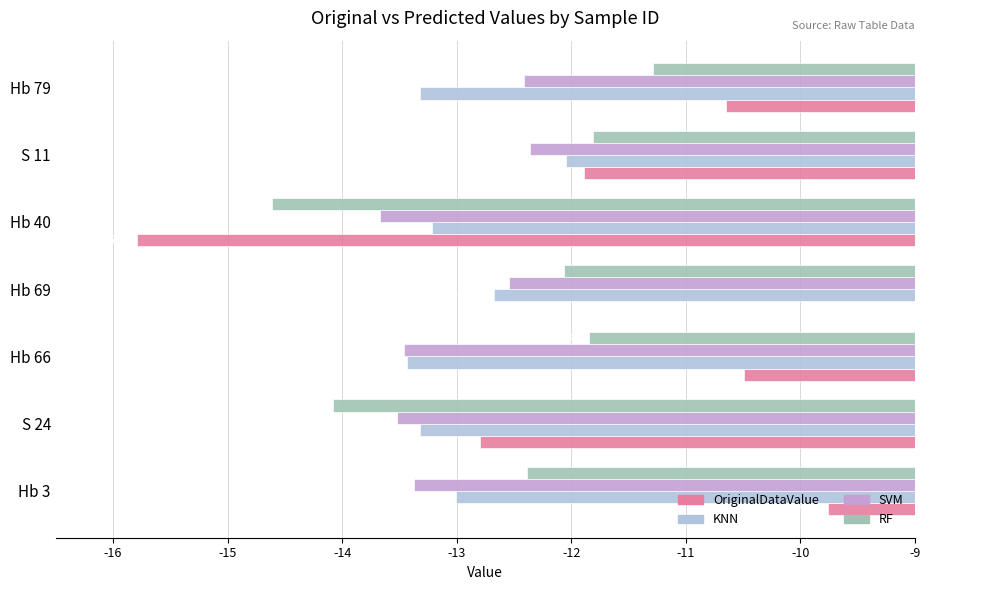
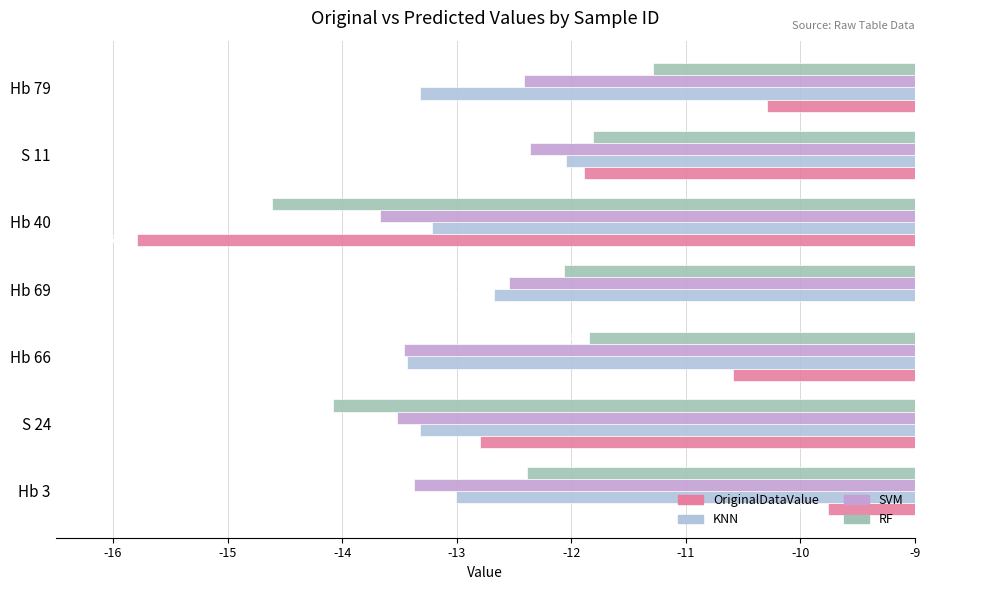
  {
    "OriginalDataValue": {
-     "Hb 79": -10.65,
+     "Hb 79": -10.29,
      "S 11": -11.89,
      "Hb 40": -15.79,
-     "Hb 66": -10.49,
+     "Hb 66": -10.59,
      "S 24": -12.80,
      "Hb 3": -9.76
    }
  }
